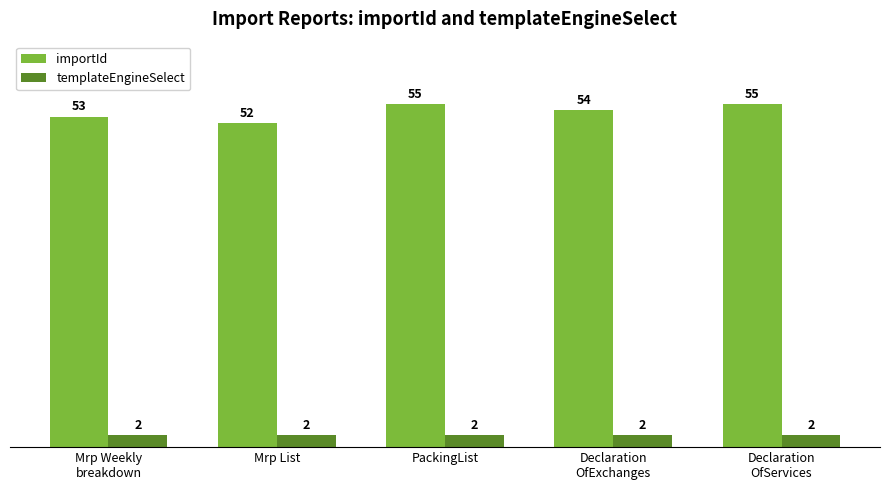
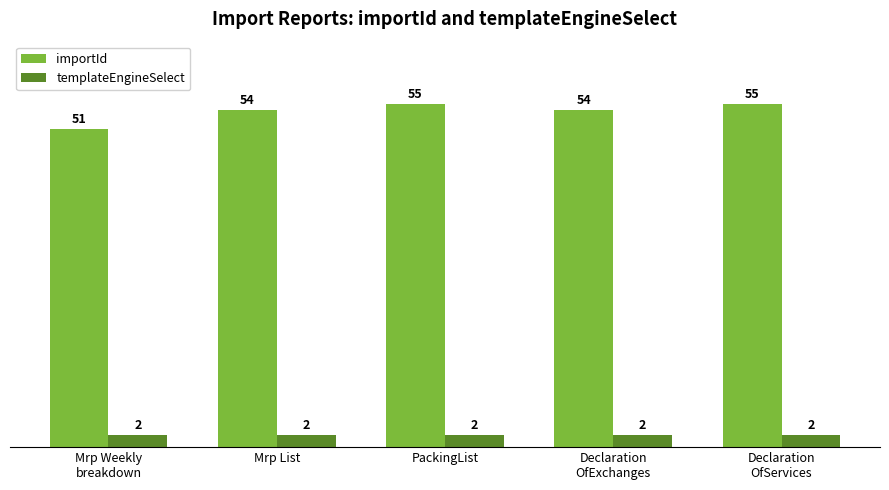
  {
    "importId": {
-     "Mrp Weekly breakdown": 53,
-     "Mrp List": 52,
+     "Mrp Weekly breakdown": 51,
+     "Mrp List": 54,
      "PackingList": 55,
      "Declaration OfExchanges": 54,
      "Declaration OfServices": 55
    },
    "templateEngineSelect": {
      "Mrp Weekly breakdown": 2,
      "Mrp List": 2,
      "PackingList": 2,
      "Declaration OfExchanges": 2,
      "Declaration OfServices": 2
    }
  }
